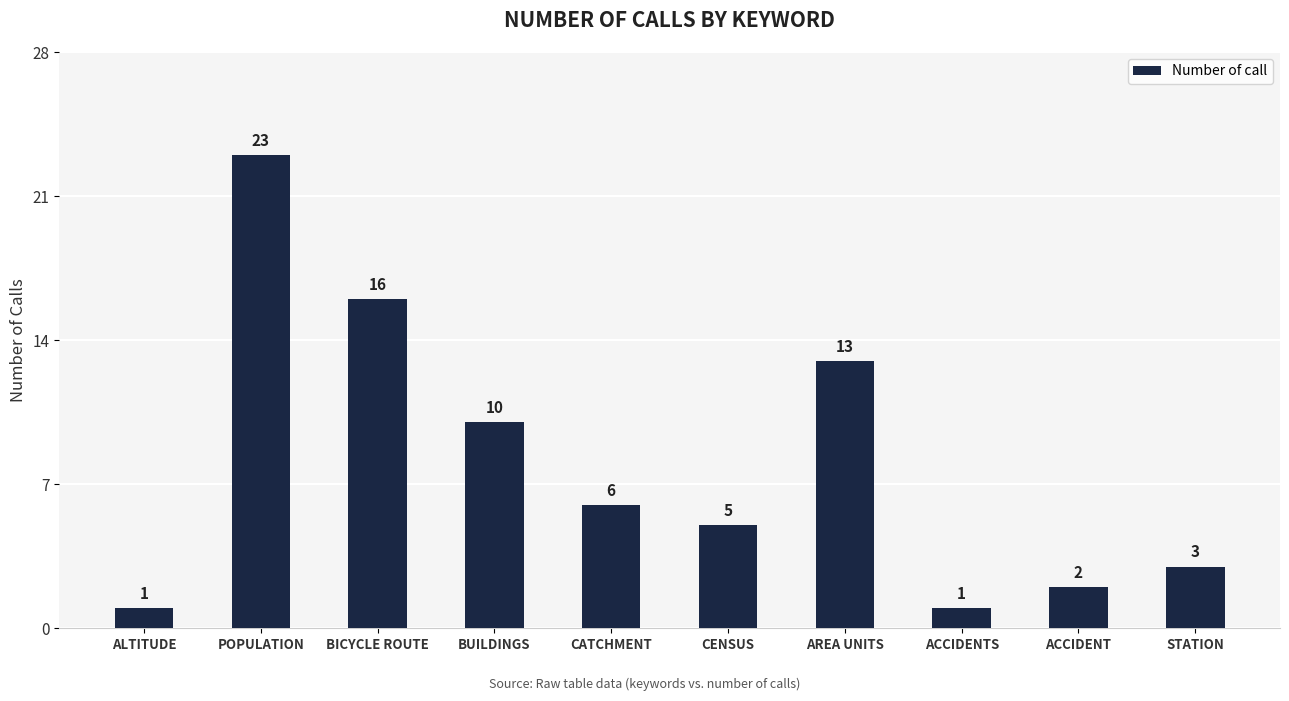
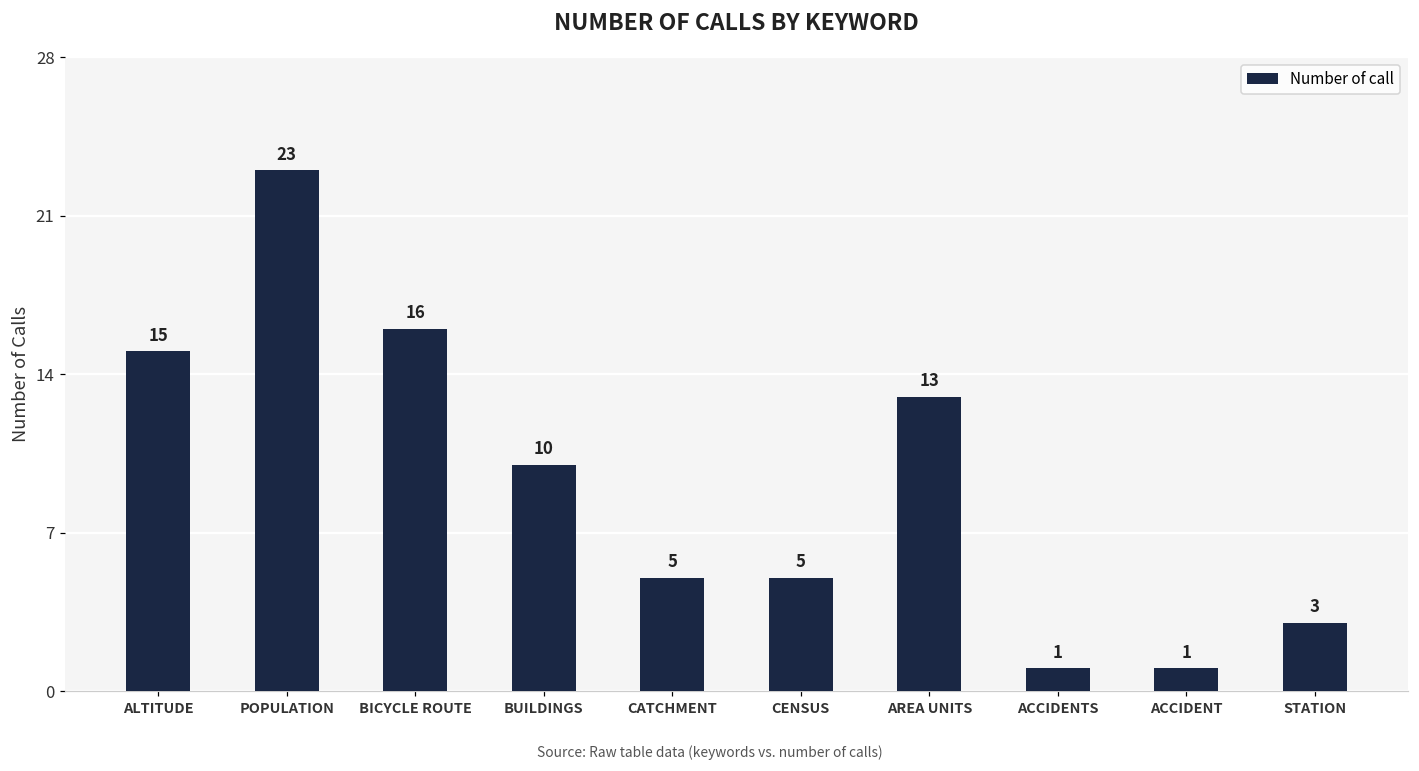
  {
-   "ALTITUDE": 1,
+   "ALTITUDE": 15,
    "POPULATION": 23,
    "BICYCLE ROUTE": 16,
    "BUILDINGS": 10,
-   "CATCHMENT": 6,
+   "CATCHMENT": 5,
    "CENSUS": 5,
    "AREA UNITS": 13,
    "ACCIDENTS": 1,
-   "ACCIDENT": 2,
+   "ACCIDENT": 1,
    "STATION": 3
  }
